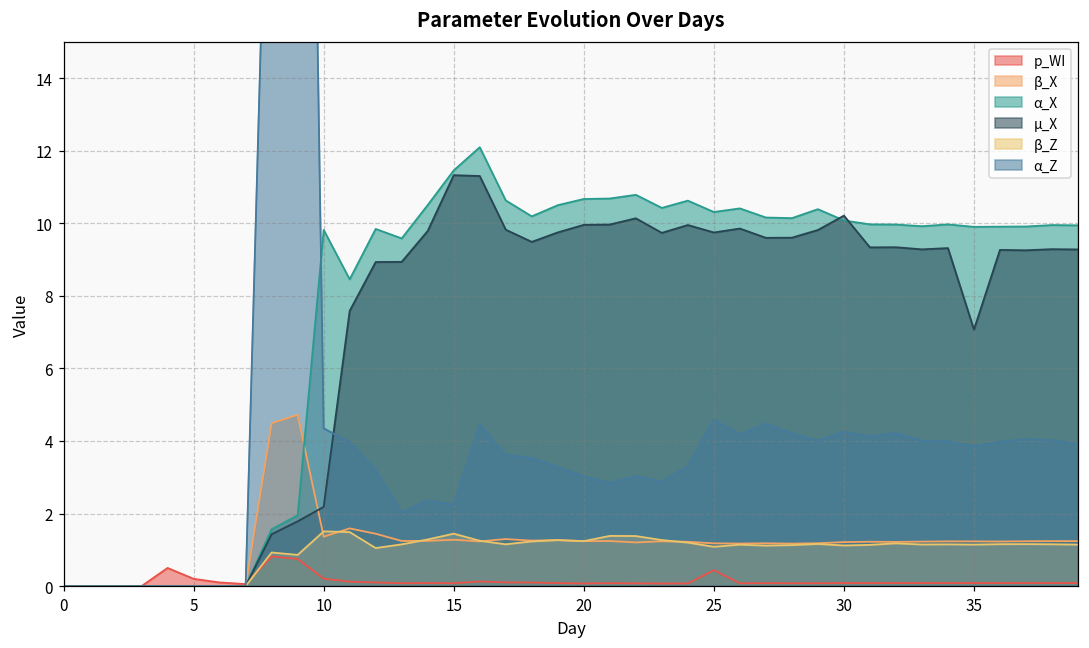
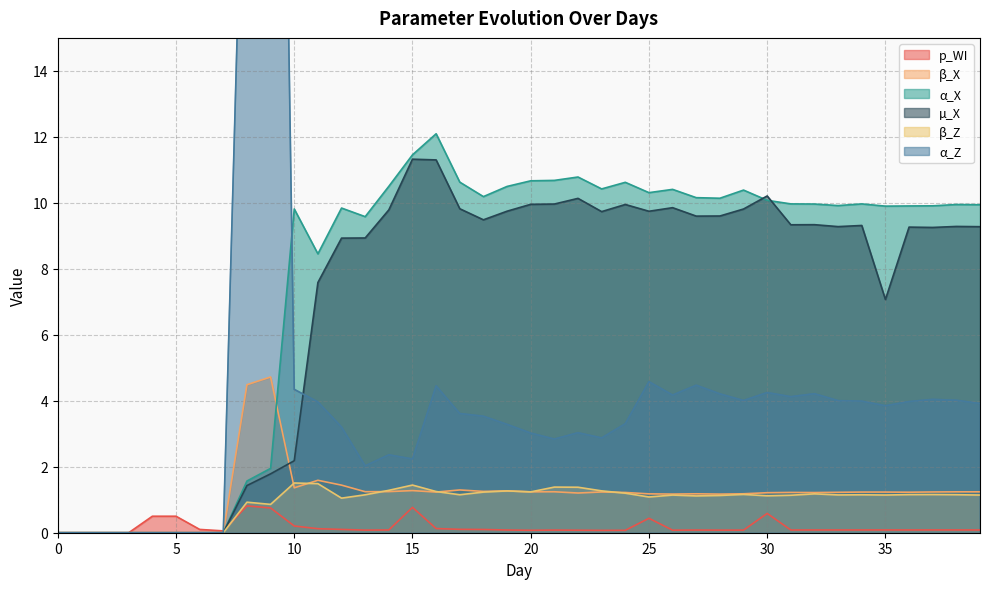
  {
    "p_WI": {
-     "5": 0.2,
+     "5": 0.5,
      "10": 0.2,
-     "15": 0.1,
+     "15": 0.8,
      "20": 0.1,
      "25": 0.4,
-     "30": 0.1,
+     "30": 0.6,
      "35": 0.1
    },
    "µ_X": {
      "10": 2.2,
      "15": 11.3,
      "20": 10.0,
      "25": 9.7,
      "30": 10.2,
      "35": 7.1
    }
  }
